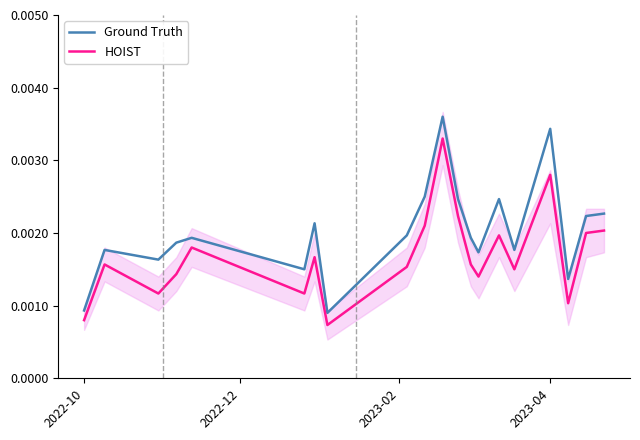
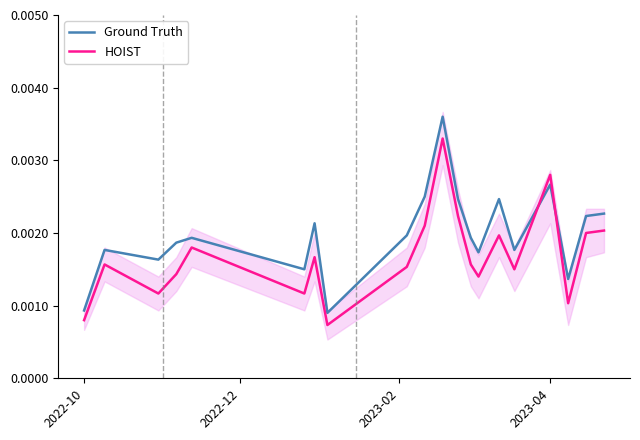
  {
    "Ground Truth": {
-     "2023-04": 0.0034
+     "2023-04": 0.0027
    },
    "HOIST": {
      "2022-10": 0.0008,
      "2023-04": 0.0028
    }
  }
